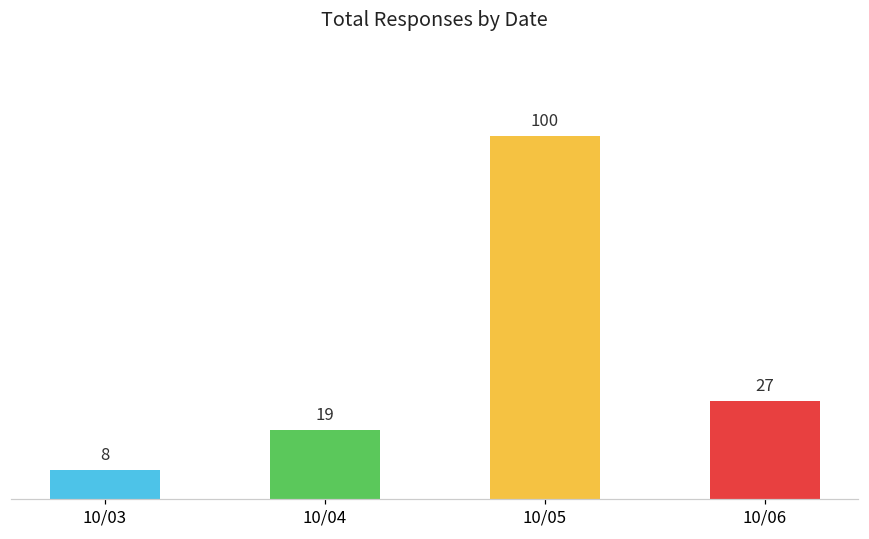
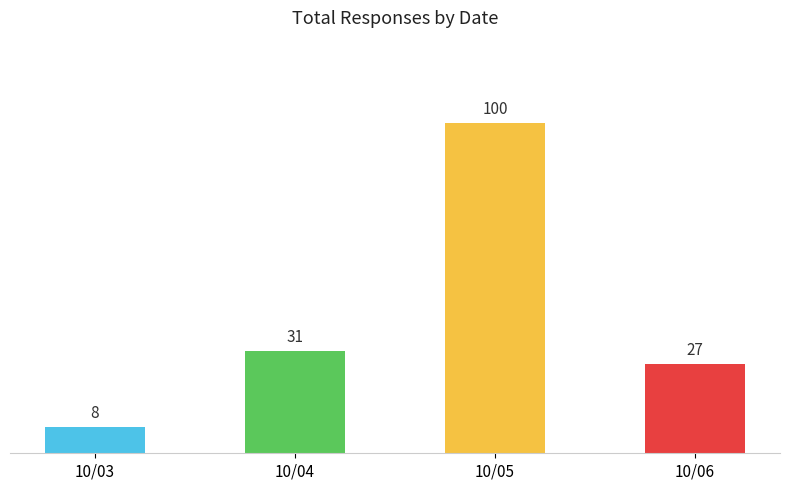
  {
    "10/03": 8,
-   "10/04": 19,
+   "10/04": 31,
    "10/05": 100,
    "10/06": 27
  }
